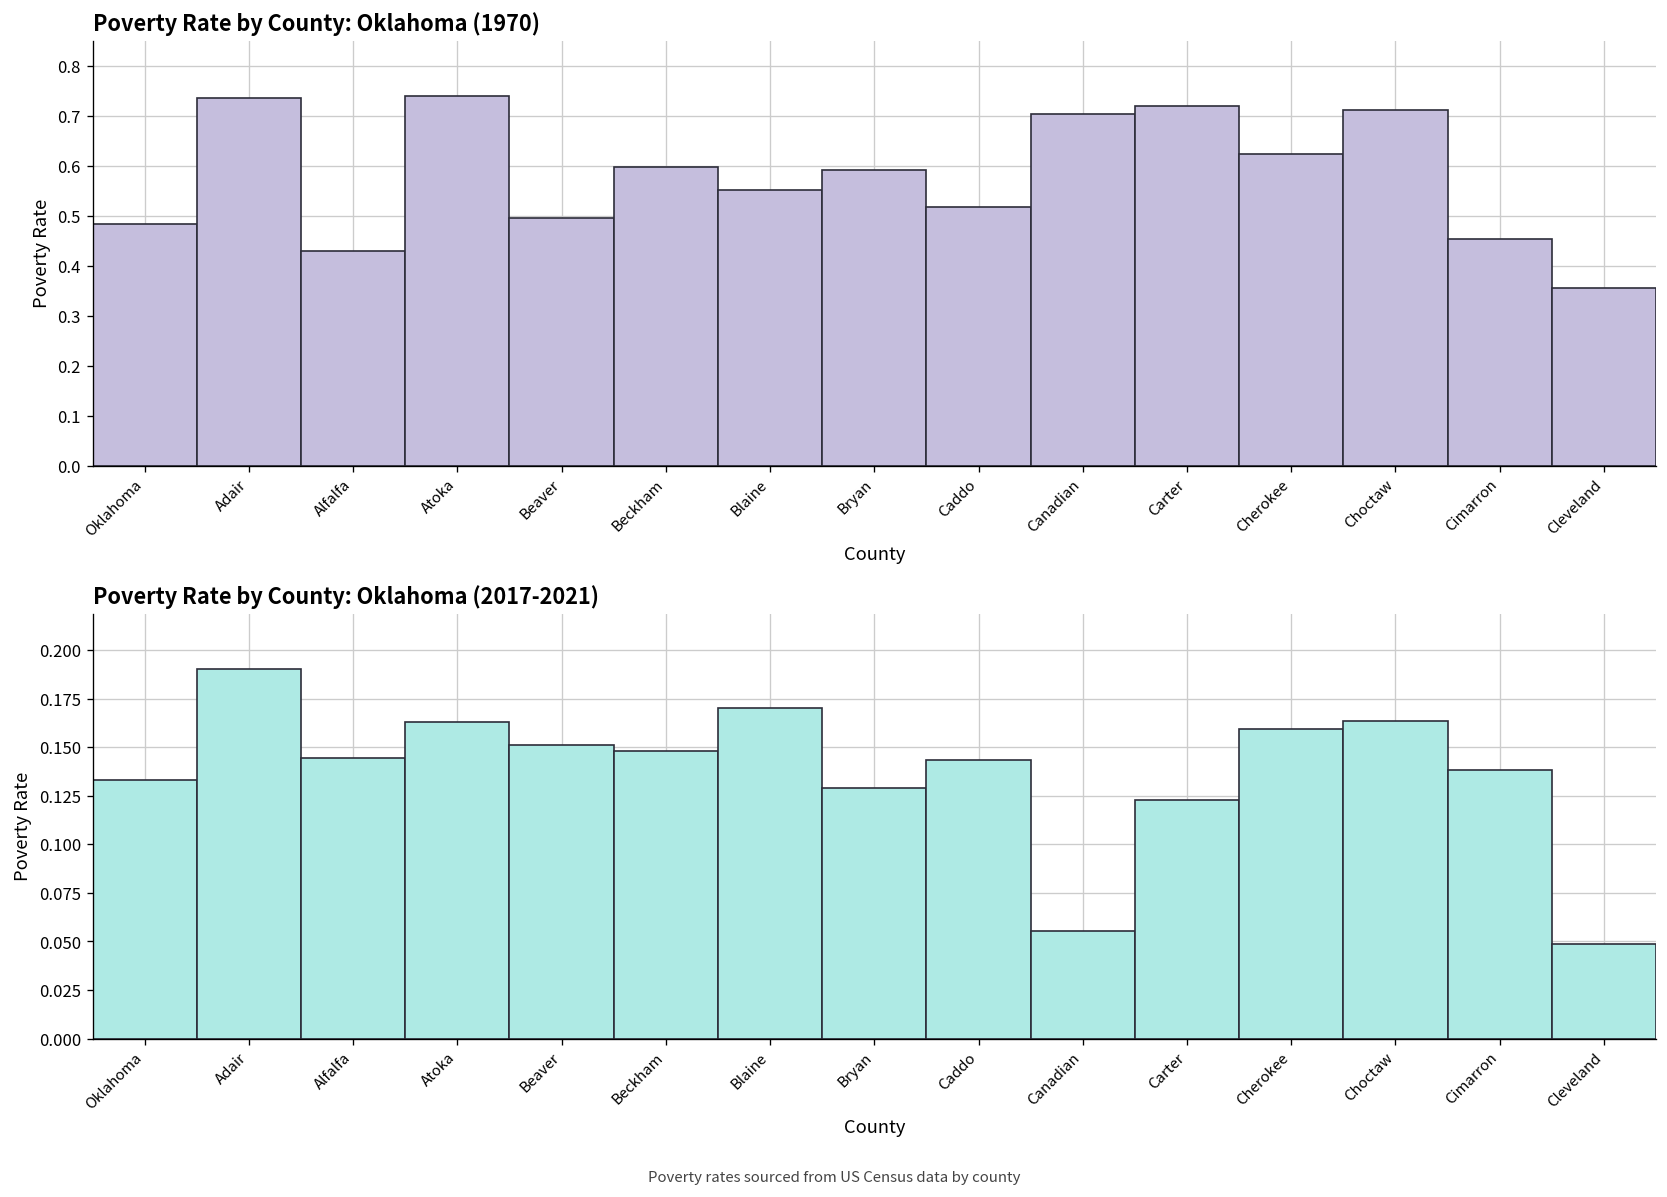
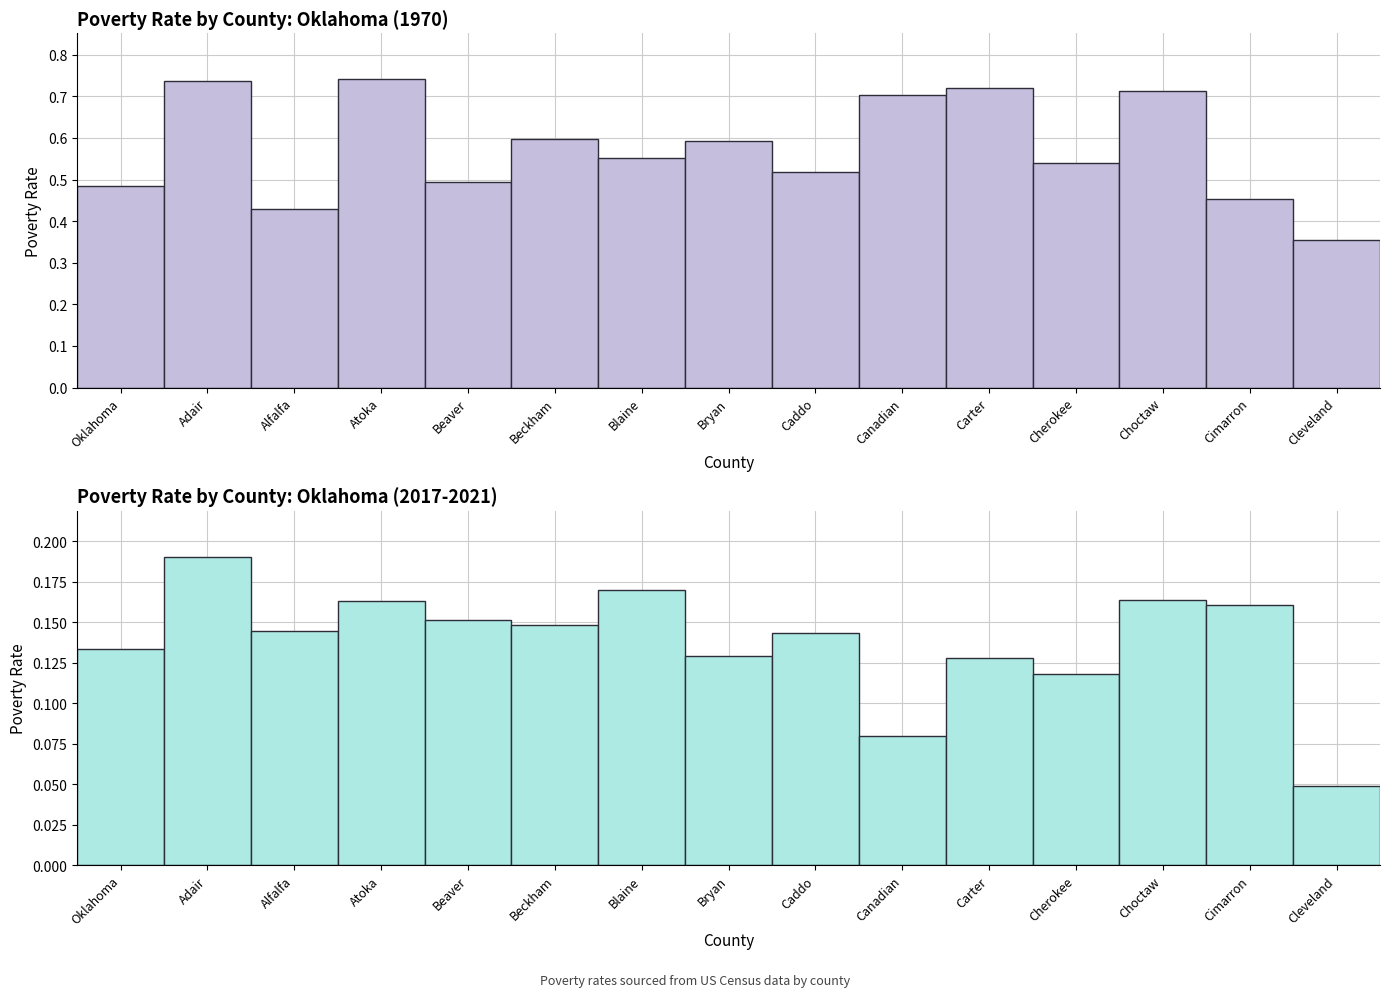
  {
    "Poverty Rate by County: Oklahoma (1970)": {
      "Oklahoma": 0.48,
      "Adair": 0.74,
      "Alfalfa": 0.43,
      "Atoka": 0.74,
      "Beaver": 0.50,
      "Beckham": 0.60,
      "Blaine": 0.55,
      "Bryan": 0.59,
      "Caddo": 0.52,
      "Canadian": 0.70,
      "Carter": 0.72,
-     "Cherokee": 0.62,
+     "Cherokee": 0.54,
      "Choctaw": 0.71,
      "Cimarron": 0.45,
      "Cleveland": 0.36
    },
    "Poverty Rate by County: Oklahoma (2017-2021)": {
      "Oklahoma": 0.133,
      "Adair": 0.190,
      "Alfalfa": 0.145,
      "Atoka": 0.163,
      "Beaver": 0.151,
      "Beckham": 0.148,
      "Blaine": 0.170,
      "Bryan": 0.129,
      "Caddo": 0.143,
-     "Canadian": 0.056,
-     "Carter": 0.123,
-     "Cherokee": 0.159,
+     "Canadian": 0.079,
+     "Carter": 0.128,
+     "Cherokee": 0.118,
      "Choctaw": 0.163,
-     "Cimarron": 0.138,
+     "Cimarron": 0.161,
      "Cleveland": 0.049
    }
  }
